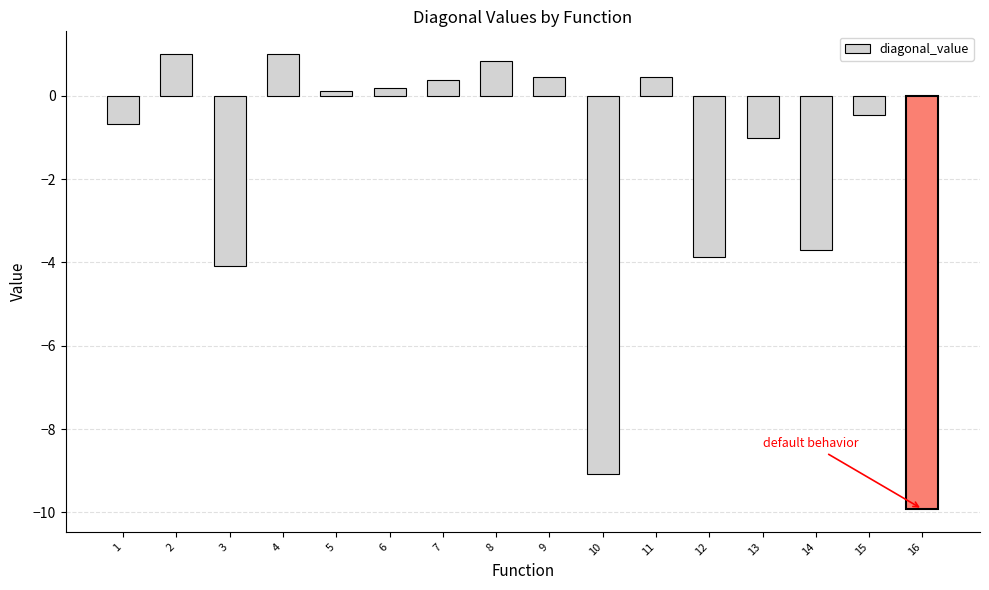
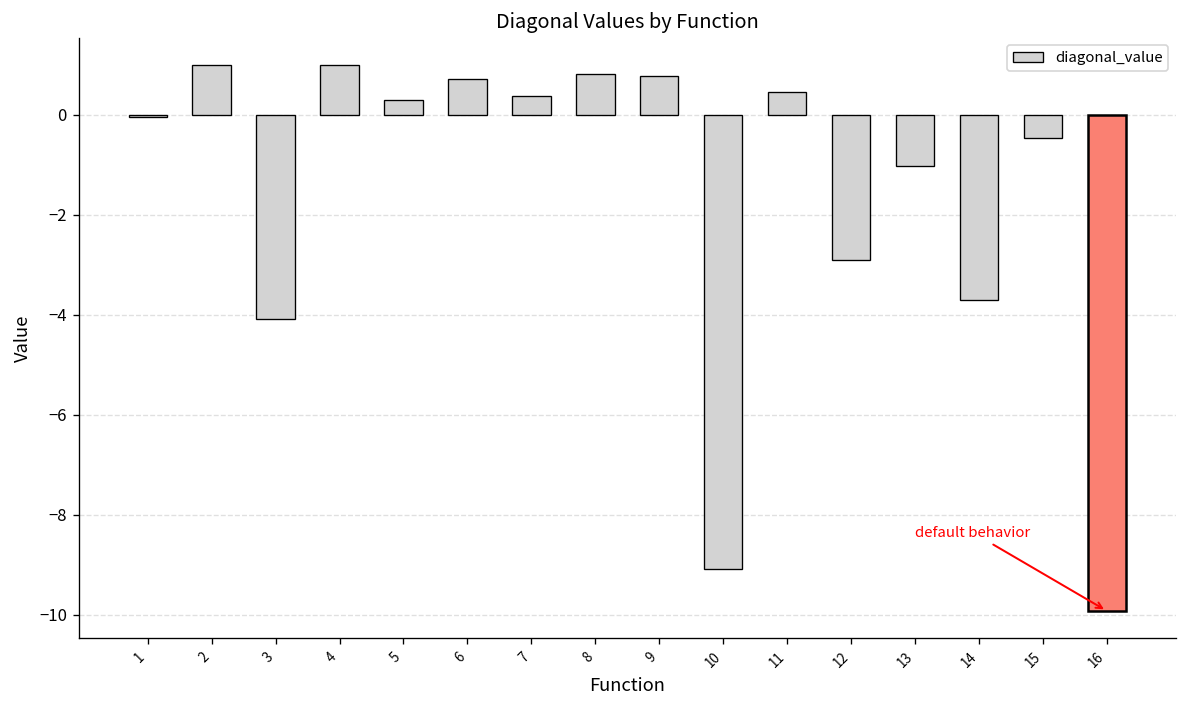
  {
-   "1": -0.7,
+   "1": 0.0,
    "2": 1.0,
    "3": -4.1,
    "4": 1.0,
-   "5": 0.1,
-   "6": 0.2,
+   "5": 0.3,
+   "6": 0.7,
    "7": 0.4,
    "8": 0.8,
-   "9": 0.5,
+   "9": 0.8,
    "10": -9.1,
    "11": 0.5,
-   "12": -3.9,
+   "12": -2.9,
    "13": -1.0,
    "14": -3.7,
    "15": -0.5,
    "16": -9.9
  }
